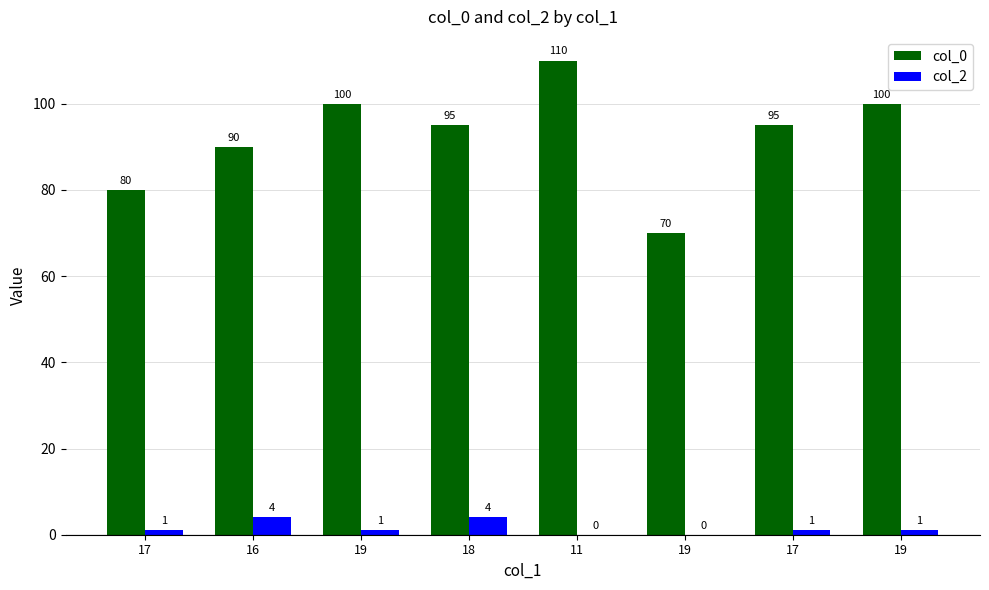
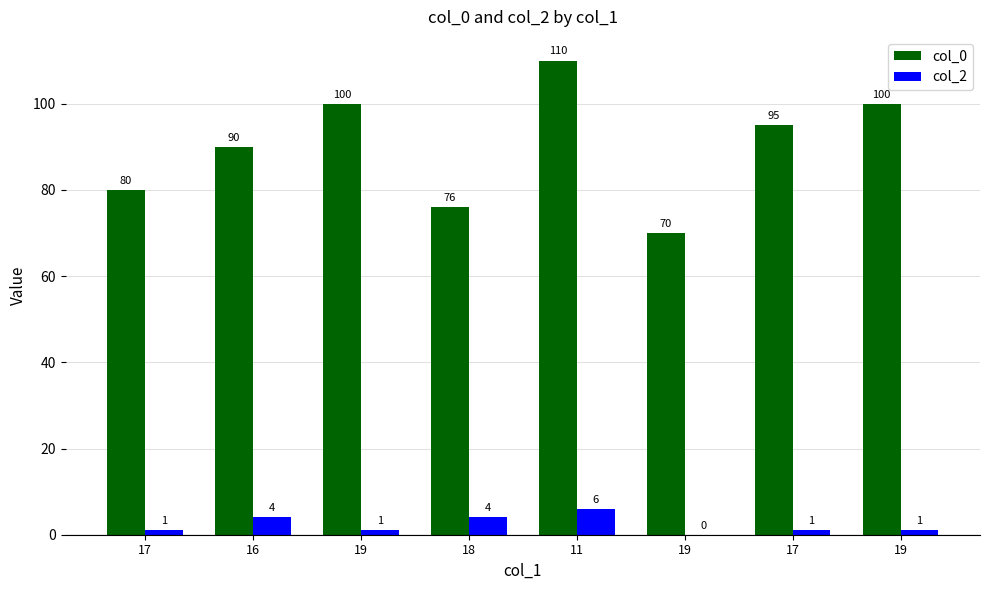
  {
    "col_0": {
      "16": 90,
-     "18": 95,
+     "18": 76,
      "11": 110
    },
    "col_2": {
      "16": 4,
      "18": 4,
-     "11": 0
+     "11": 6
    }
  }
